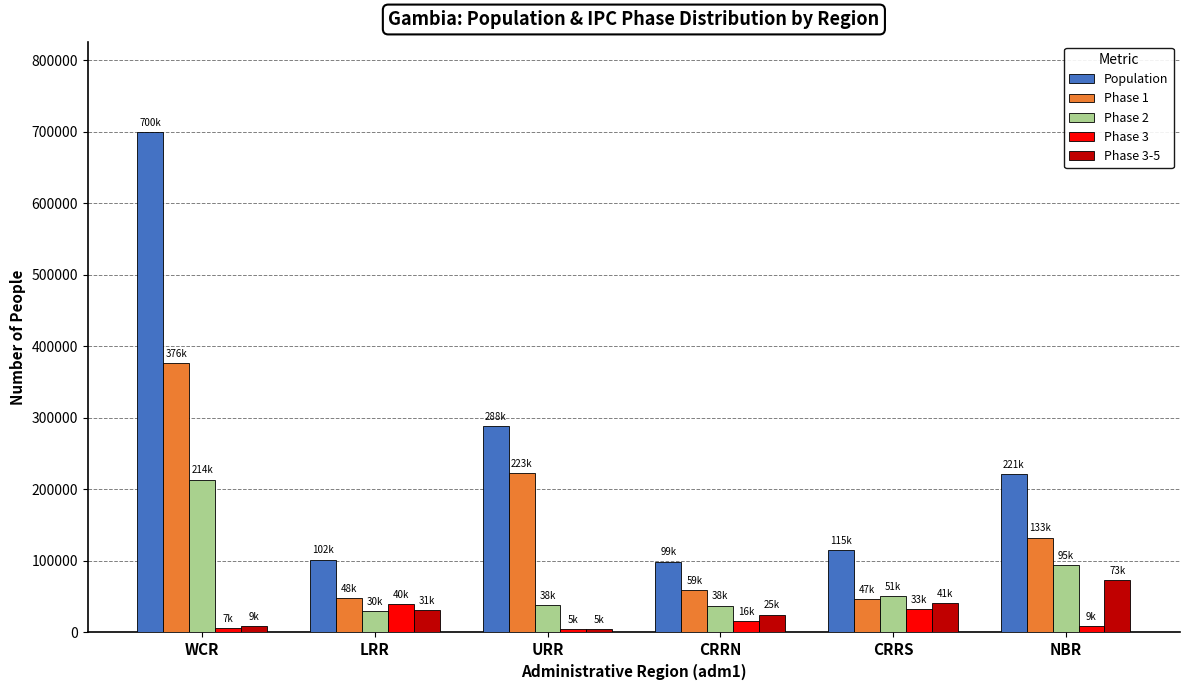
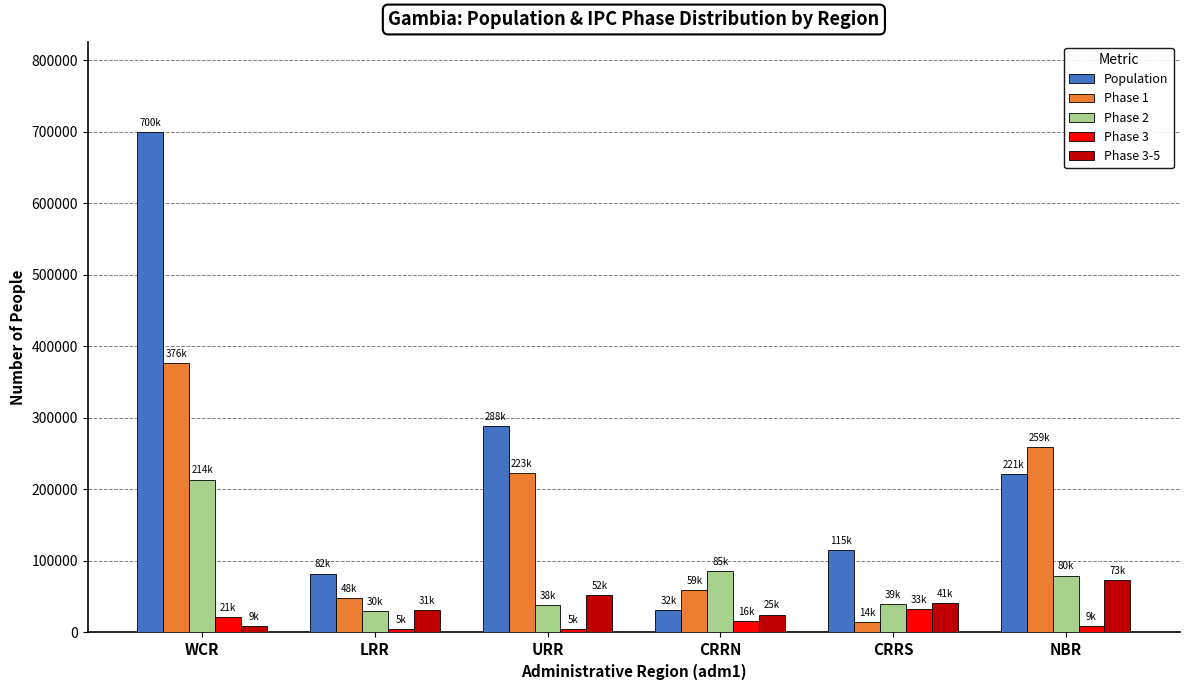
  {
    "Population": {
      "WCR": "700k",
-     "LRR": "102k",
+     "LRR": "82k",
      "URR": "288k",
-     "CRRN": "99k",
+     "CRRN": "32k",
      "CRRS": "115k",
      "NBR": "221k"
    },
    "Phase 1": {
      "WCR": "376k",
      "LRR": "48k",
      "URR": "223k",
      "CRRN": "59k",
-     "CRRS": "47k",
-     "NBR": "133k"
+     "CRRS": "14k",
+     "NBR": "259k"
    },
    "Phase 2": {
      "WCR": "214k",
      "LRR": "30k",
      "URR": "38k",
-     "CRRN": "38k",
-     "CRRS": "51k",
-     "NBR": "95k"
+     "CRRN": "85k",
+     "CRRS": "39k",
+     "NBR": "80k"
    },
    "Phase 3": {
-     "WCR": "7k",
-     "LRR": "40k",
+     "WCR": "21k",
+     "LRR": "5k",
      "URR": "5k",
      "CRRN": "16k",
      "CRRS": "33k",
      "NBR": "9k"
    },
    "Phase 3-5": {
      "WCR": "9k",
      "LRR": "31k",
-     "URR": "5k",
+     "URR": "52k",
      "CRRN": "25k",
      "CRRS": "41k",
      "NBR": "73k"
    }
  }
